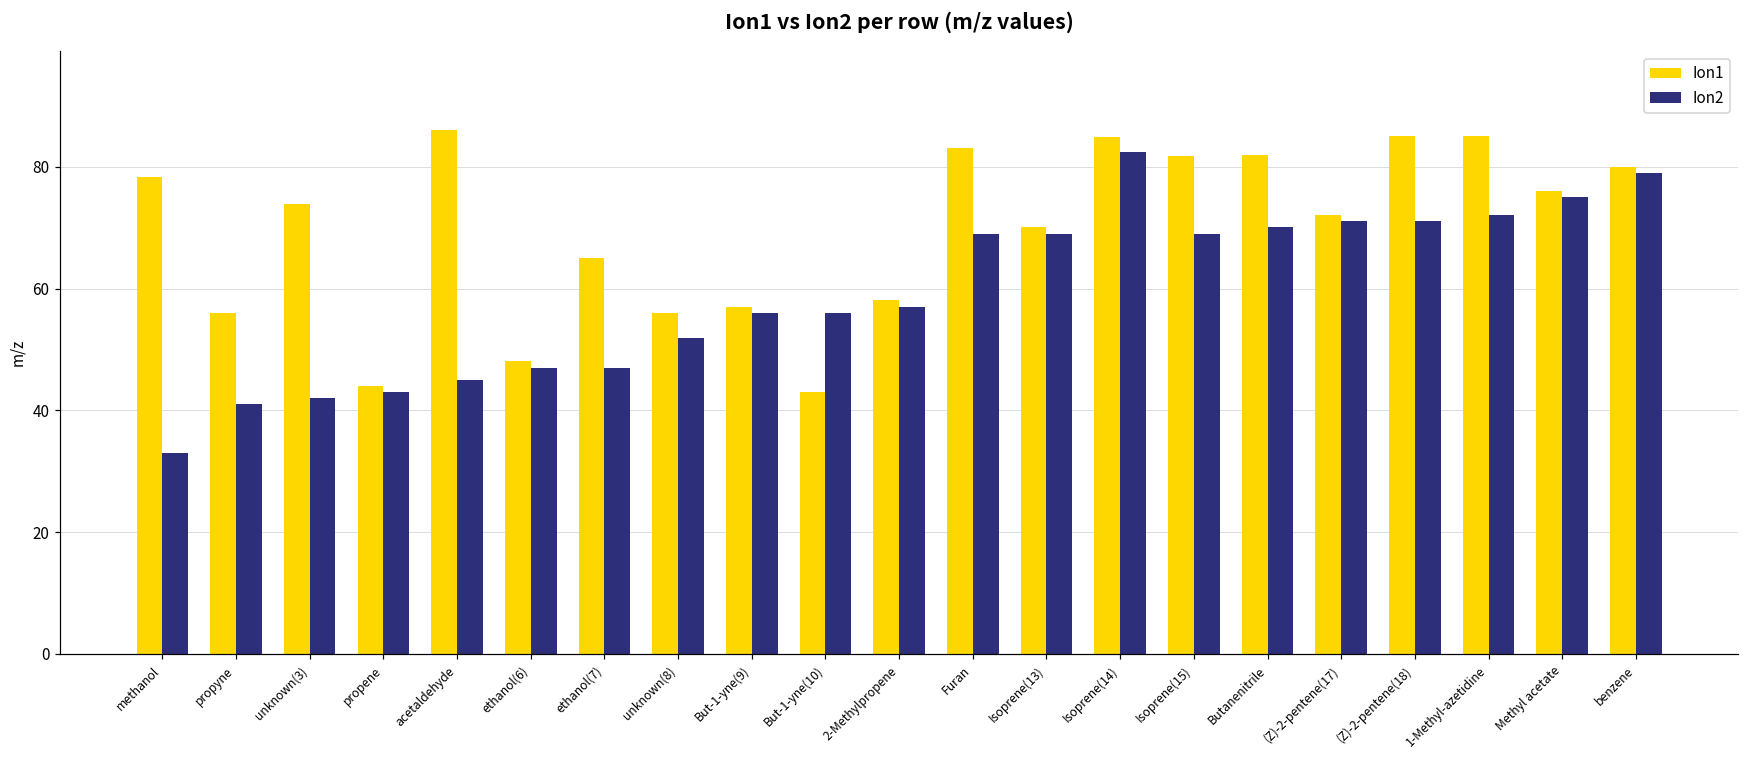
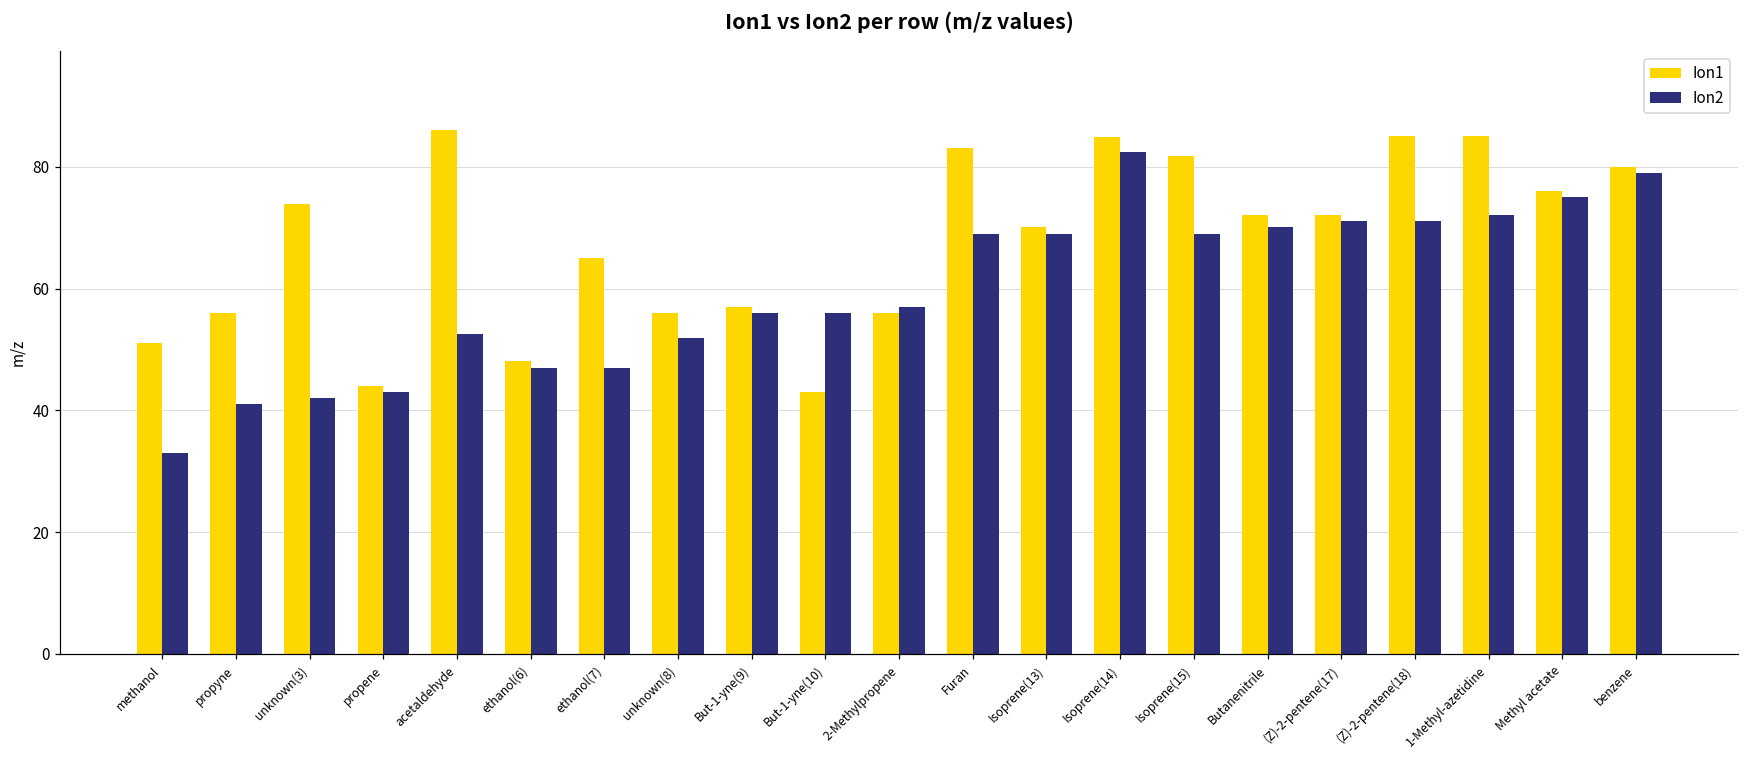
  {
    "Ion1": {
-     "methanol": 78,
+     "methanol": 51,
      "propyne": 56,
      "unknown(3)": 74,
      "propene": 44,
      "acetaldehyde": 86,
      "ethanol(6)": 48,
      "ethanol(7)": 65,
      "unknown(8)": 56,
      "But-1-yne(9)": 57,
      "But-1-yne(10)": 43,
-     "2-Methylpropene": 58,
+     "2-Methylpropene": 56,
      "Furan": 83,
      "Isoprene(13)": 70,
      "Isoprene(14)": 85,
      "Isoprene(15)": 82,
-     "Butanenitrile": 82,
+     "Butanenitrile": 72,
      "(Z)-2-pentene(17)": 72,
      "(Z)-2-pentene(18)": 85,
      "1-Methyl-azetidine": 85,
      "Methyl acetate": 76,
      "benzene": 80
    },
    "Ion2": {
      "methanol": 33,
      "propyne": 41,
      "unknown(3)": 42,
      "propene": 43,
-     "acetaldehyde": 45,
+     "acetaldehyde": 53,
      "ethanol(6)": 47,
      "ethanol(7)": 47,
      "unknown(8)": 52,
      "But-1-yne(9)": 56,
      "But-1-yne(10)": 56,
      "2-Methylpropene": 57,
      "Furan": 69,
      "Isoprene(13)": 69,
      "Isoprene(14)": 82,
      "Isoprene(15)": 69,
      "Butanenitrile": 70,
      "(Z)-2-pentene(17)": 71,
      "(Z)-2-pentene(18)": 71,
      "1-Methyl-azetidine": 72,
      "Methyl acetate": 75,
      "benzene": 79
    }
  }
